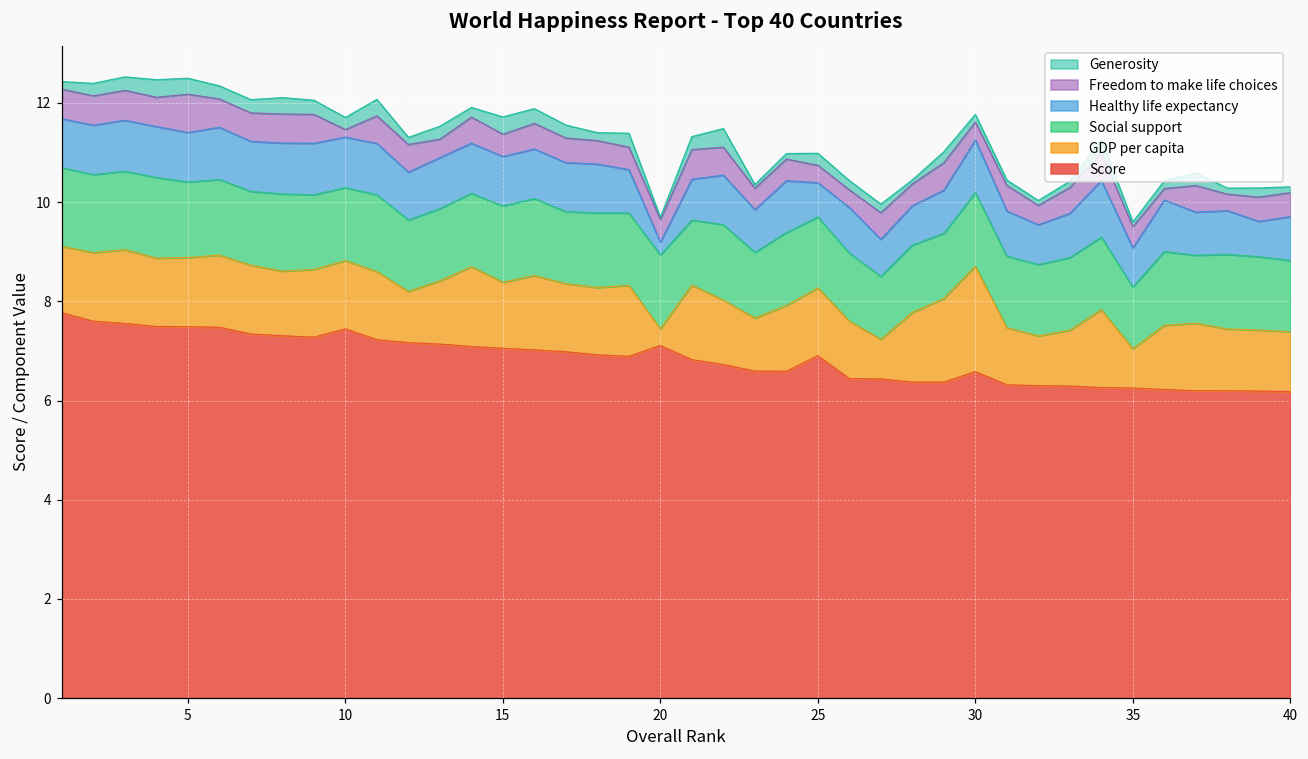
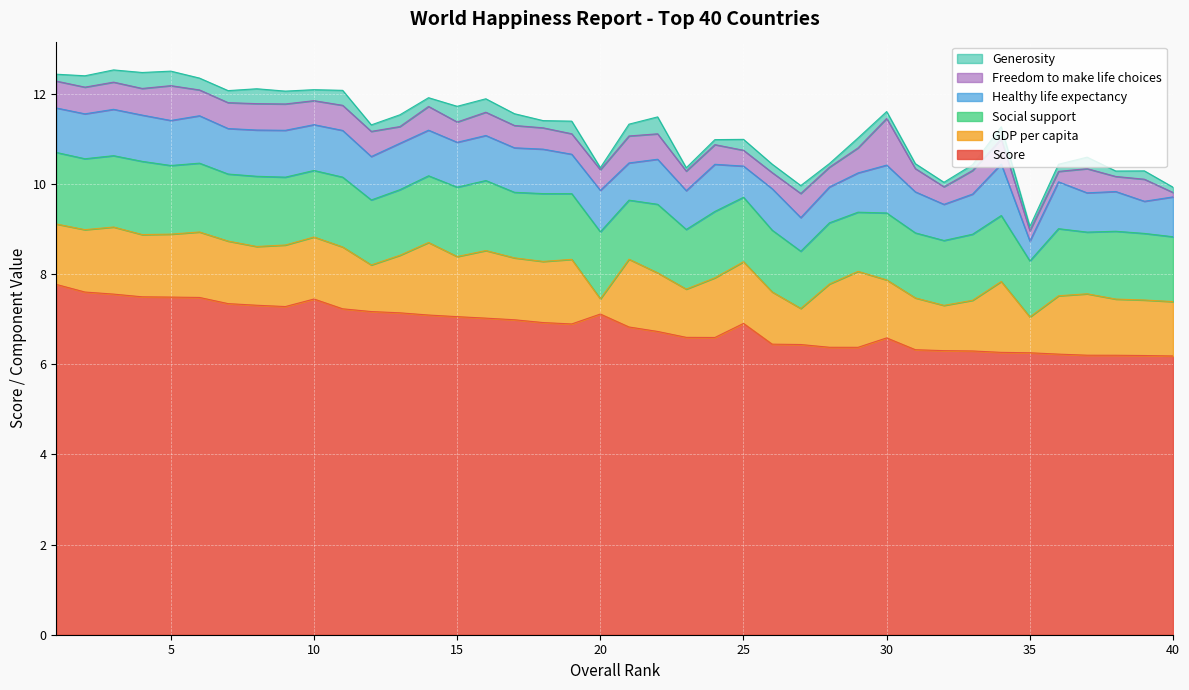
  {
    "Score": {
      "5": 7.5,
      "10": 7.4,
      "15": 7.1,
      "20": 7.1,
      "25": 6.9,
      "30": 6.6,
      "35": 6.3,
      "40": 6.2
    },
    "GDP per capita": {
      "5": 1.4,
      "10": 1.4,
      "15": 1.3,
      "20": 0.3,
      "25": 1.4,
-     "30": 2.1,
+     "30": 1.3,
      "35": 0.8,
      "40": 1.2
    },
    "Healthy life expectancy": {
      "5": 1.0,
      "10": 1.0,
      "15": 1.0,
-     "20": 0.3,
+     "20": 0.9,
      "25": 0.7,
      "30": 1.1,
-     "35": 0.8,
+     "35": 0.4,
      "40": 0.9
    },
    "Freedom to make life choices": {
      "5": 0.8,
-     "10": 0.2,
+     "10": 0.5,
      "15": 0.4,
      "25": 0.4,
-     "30": 0.4,
-     "35": 0.4,
-     "40": 0.5
+     "30": 1.0,
+     "35": 0.2,
+     "40": 0.1
    }
  }
